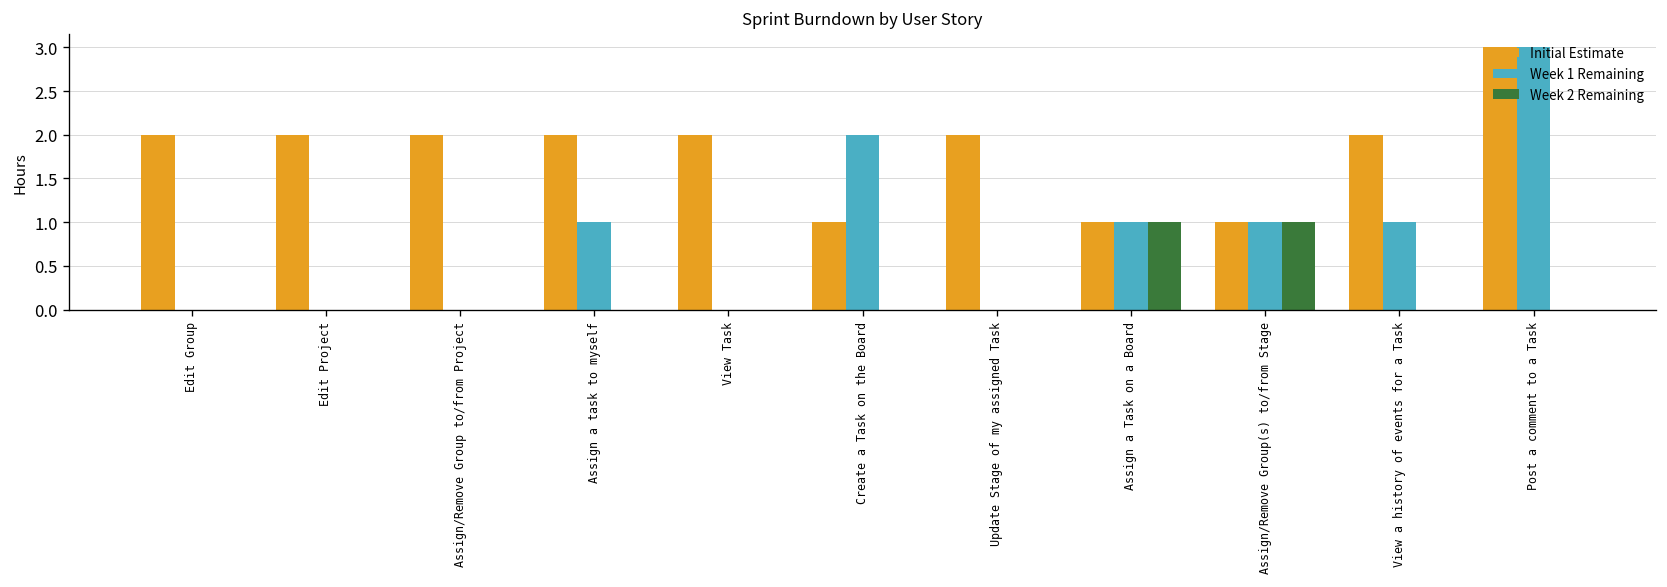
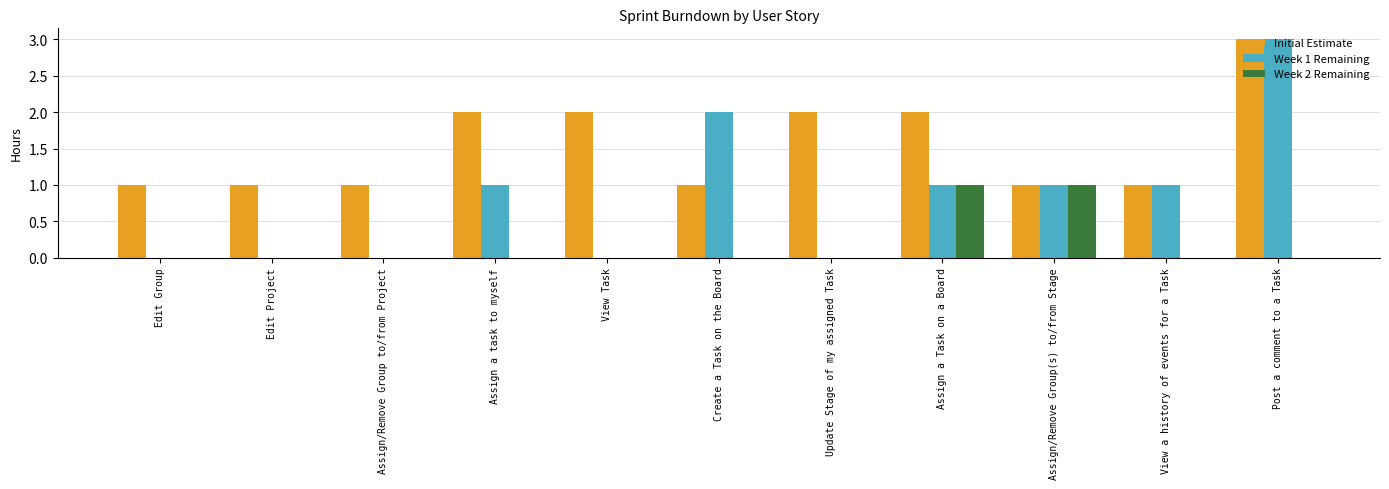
  {
    "Initial Estimate": {
-     "Edit Group": 2,
-     "Edit Project": 2,
-     "Assign/Remove Group to/from Project": 2,
+     "Edit Group": 1,
+     "Edit Project": 1,
+     "Assign/Remove Group to/from Project": 1,
      "Assign a task to myself": 2,
      "View Task": 2,
      "Create a Task on the Board": 1,
      "Update Stage of my assigned Task": 2,
-     "Assign a Task on a Board": 1,
+     "Assign a Task on a Board": 2,
      "Assign/Remove Group(s) to/from Stage": 1,
-     "View a history of events for a Task": 2,
+     "View a history of events for a Task": 1,
      "Post a comment to a Task": 3
    },
    "Week 1 Remaining": {
      "Edit Group": 0,
      "Edit Project": 0,
      "Assign/Remove Group to/from Project": 0,
      "Assign a task to myself": 1,
      "View Task": 0,
      "Create a Task on the Board": 2,
      "Update Stage of my assigned Task": 0,
      "Assign a Task on a Board": 1,
      "Assign/Remove Group(s) to/from Stage": 1,
      "View a history of events for a Task": 1,
      "Post a comment to a Task": 3
    },
    "Week 2 Remaining": {
      "Edit Group": 0,
      "Edit Project": 0,
      "Assign/Remove Group to/from Project": 0,
      "Assign a task to myself": 0,
      "View Task": 0,
      "Create a Task on the Board": 0,
      "Update Stage of my assigned Task": 0,
      "Assign a Task on a Board": 1,
      "Assign/Remove Group(s) to/from Stage": 1,
      "View a history of events for a Task": 0,
      "Post a comment to a Task": 0
    }
  }
